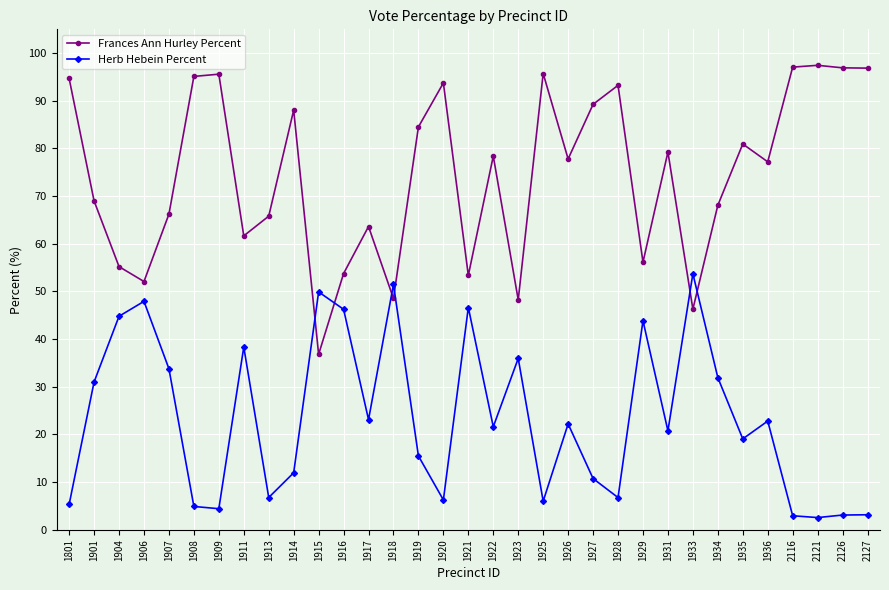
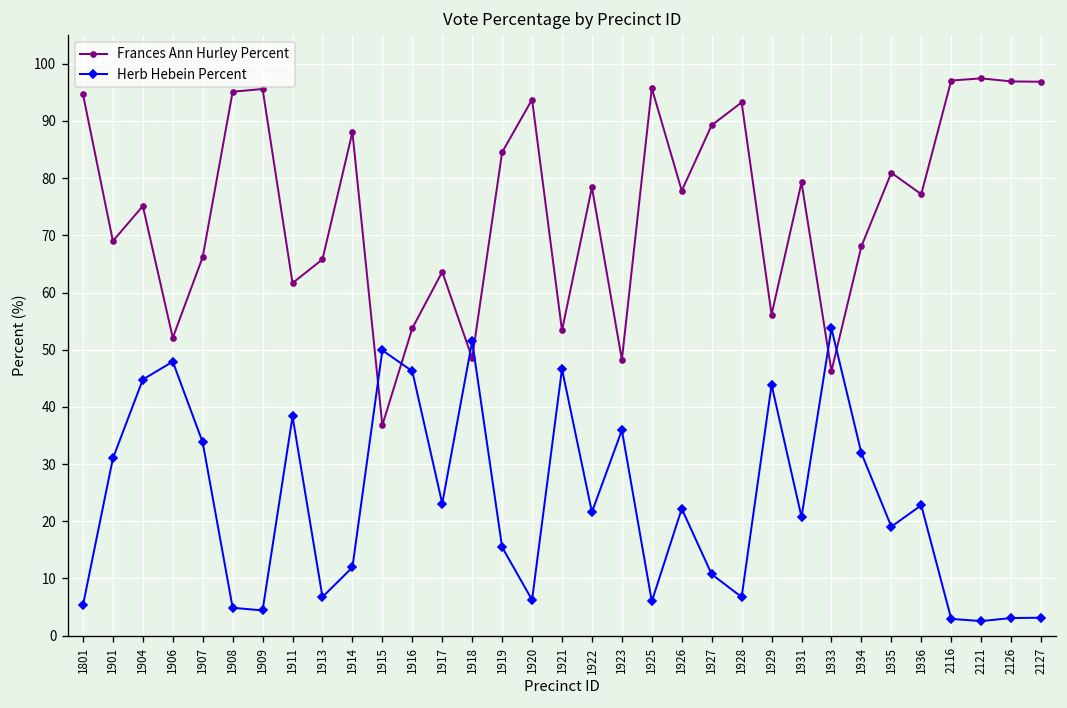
  {
    "Frances Ann Hurley Percent": {
      "1801": 95,
      "1901": 69,
-     "1904": 55,
+     "1904": 75,
      "1906": 52,
      "1907": 66,
      "1908": 95,
      "1909": 96,
      "1911": 62,
      "1913": 66,
      "1914": 88,
      "1915": 37,
      "1916": 54,
      "1917": 64,
      "1918": 49,
      "1919": 85,
      "1920": 94,
      "1921": 53,
      "1922": 78,
      "1923": 48,
      "1925": 96,
      "1926": 78,
      "1927": 89,
      "1928": 93,
      "1929": 56,
      "1931": 79,
      "1933": 46,
      "1934": 68,
      "1935": 81,
      "1936": 77,
      "2116": 97,
      "2121": 97,
      "2126": 97,
      "2127": 97
    },
    "Herb Hebein Percent": {
      "1801": 5,
      "1901": 31,
      "1904": 45,
      "1906": 48,
      "1907": 34,
      "1908": 5,
      "1909": 4,
      "1911": 38,
      "1913": 7,
      "1914": 12,
      "1915": 50,
      "1916": 46,
      "1917": 23,
      "1918": 51,
      "1919": 15,
      "1920": 6,
      "1921": 47,
      "1922": 22,
      "1923": 36,
      "1925": 6,
      "1926": 22,
      "1927": 11,
      "1928": 7,
      "1929": 44,
      "1931": 21,
      "1933": 54,
      "1934": 32,
      "1935": 19,
      "1936": 23,
      "2116": 3,
      "2121": 3,
      "2126": 3,
      "2127": 3
    }
  }
